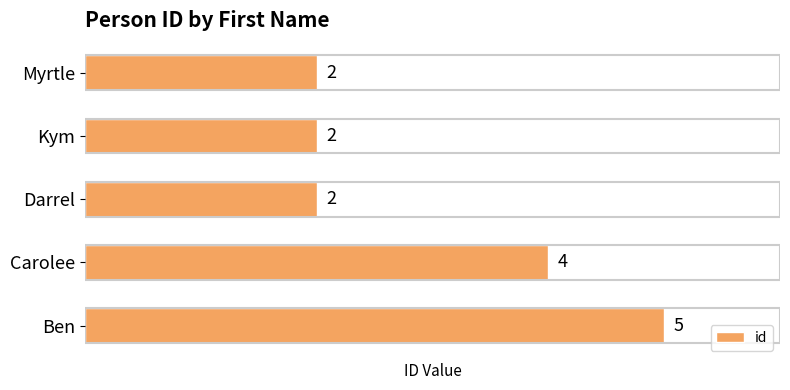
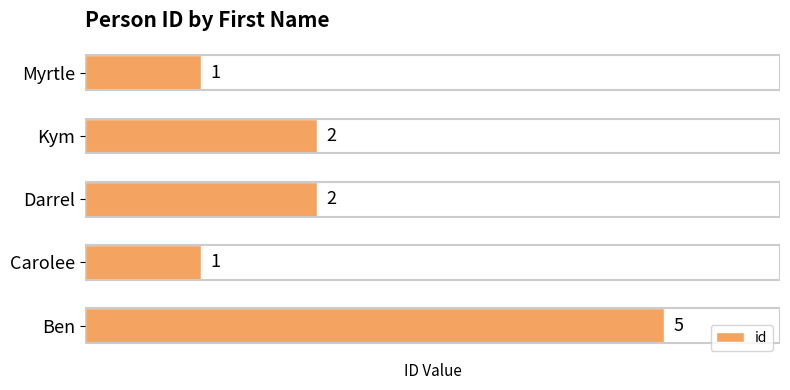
  {
-   "Myrtle": 2,
+   "Myrtle": 1,
    "Kym": 2,
    "Darrel": 2,
-   "Carolee": 4,
+   "Carolee": 1,
    "Ben": 5
  }
